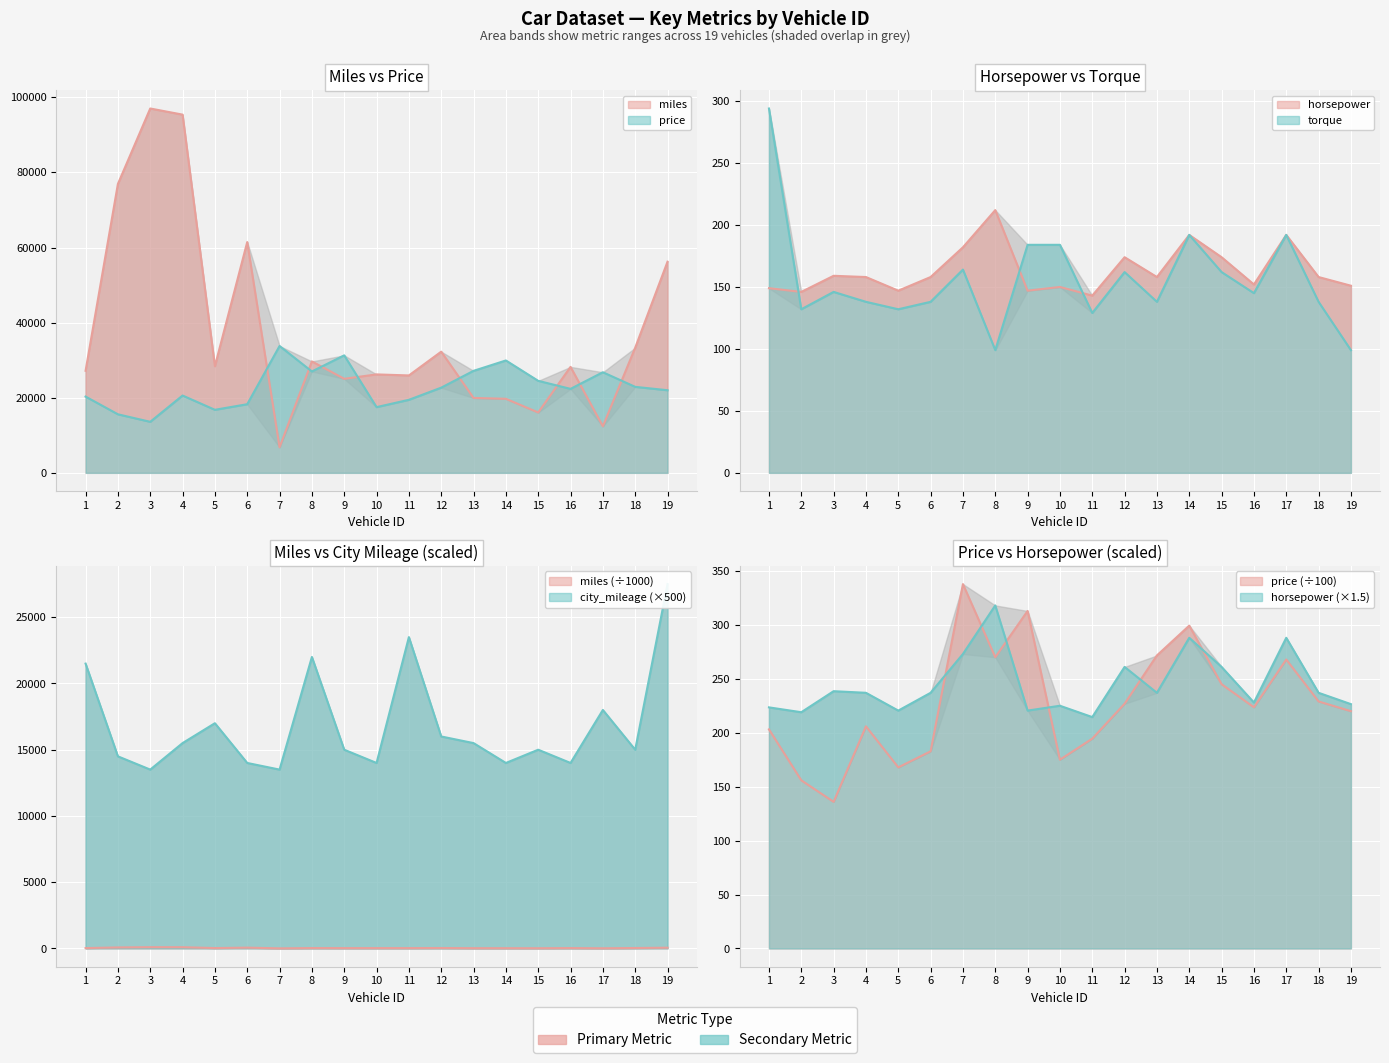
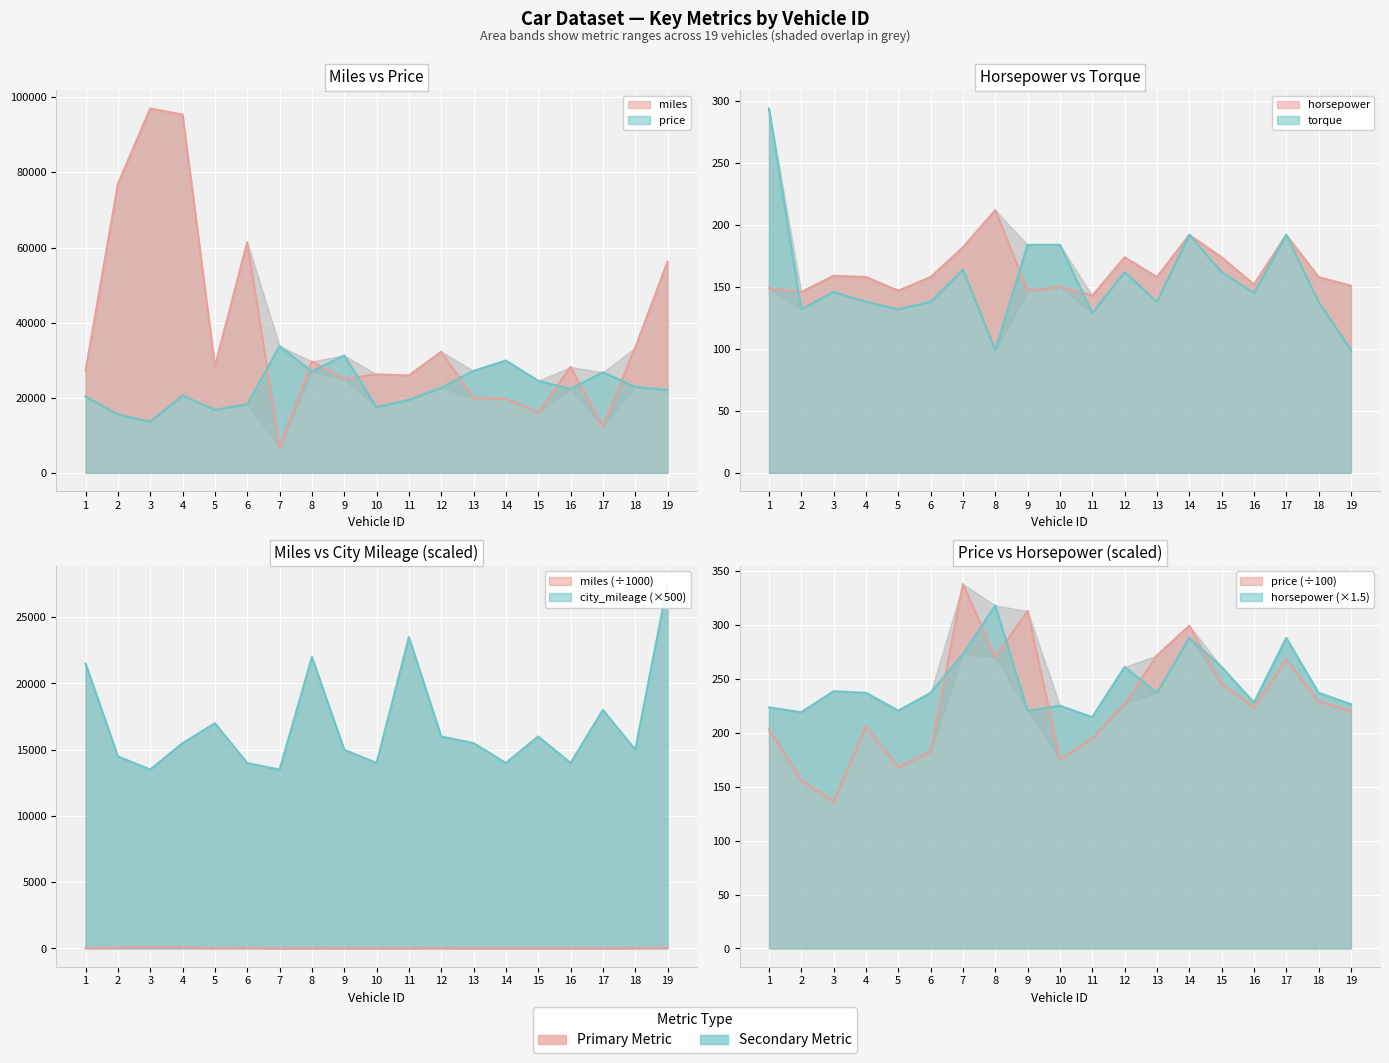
  {
    "Miles vs Price": {
      "price": {
        "1": 20000,
        "2": 16000,
        "3": 14000,
        "4": 21000,
        "5": 17000,
        "6": 18000,
        "8": 27000,
        "10": 18000,
        "11": 19000,
        "12": 23000,
        "16": 22000,
        "18": 23000,
        "19": 22000
      }
    },
    "Horsepower vs Torque": {
      "torque": {
        "2": 132,
        "3": 146,
        "4": 138,
        "5": 132,
        "6": 138,
        "7": 164,
        "8": 99,
        "11": 129,
        "12": 162,
        "13": 138,
        "15": 162,
        "16": 145,
        "18": 138,
        "19": 99
      }
    },
    "Miles vs City Mileage (scaled)": {
      "miles (÷1000)": {
        "1": 0,
        "2": 100,
        "3": 100,
        "4": 100,
        "5": 0,
        "6": 100,
        "7": 0,
        "8": 0,
        "9": 0,
        "10": 0,
        "11": 0,
        "12": 0,
        "13": 0,
        "14": 0,
        "15": 0,
        "16": 0,
        "17": 0,
        "18": 0,
        "19": 100
      },
      "city_mileage (×500)": {
        "1": 21500,
        "5": 17000,
        "7": 13500,
        "8": 22000,
        "9": 15000,
        "10": 14000,
        "11": 23500,
        "12": 16000,
        "13": 15500,
        "14": 14000,
-       "15": 15000,
+       "15": 16000,
        "16": 14000,
        "17": 18000,
        "18": 15000
      }
    },
    "Price vs Horsepower (scaled)": {
      "horsepower (×1.5)": {
        "7": 273,
        "9": 221,
        "13": 237,
        "14": 288
      }
    }
  }
